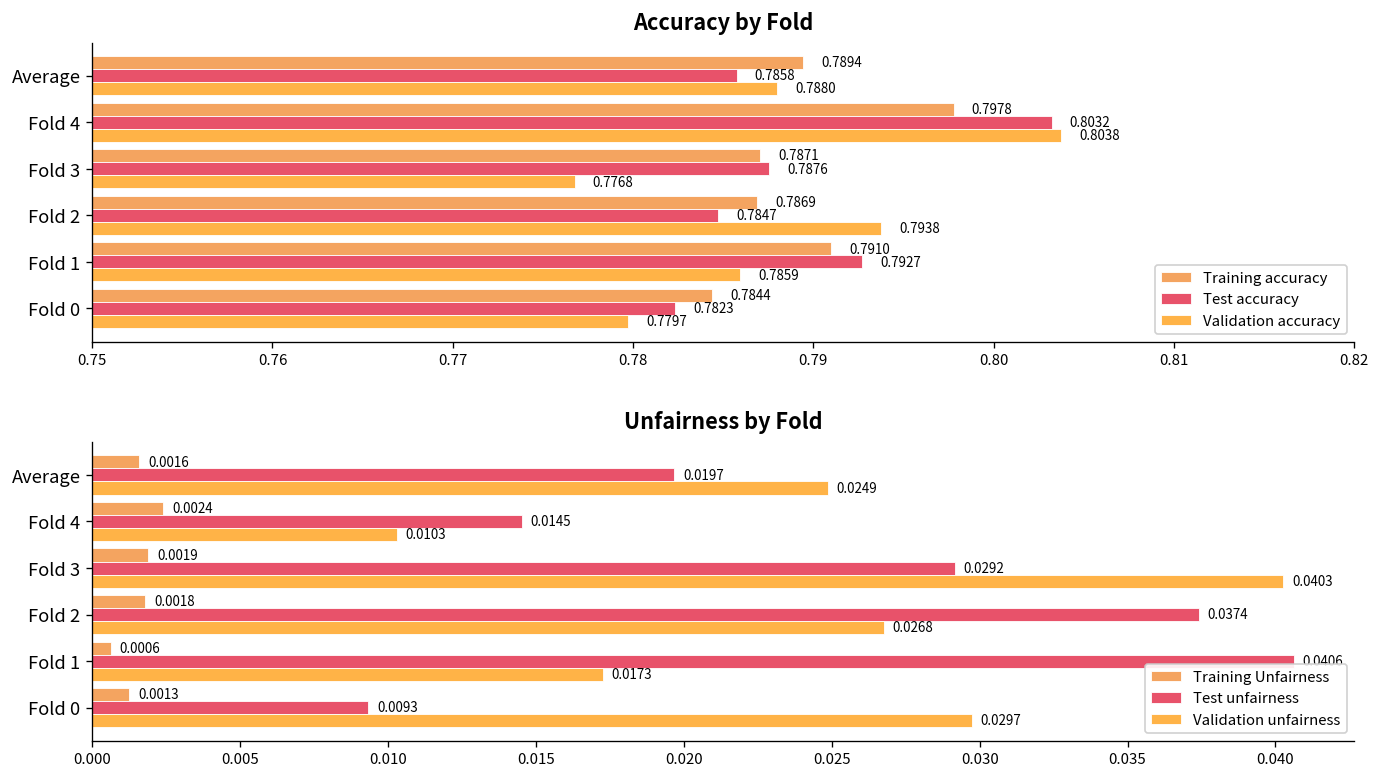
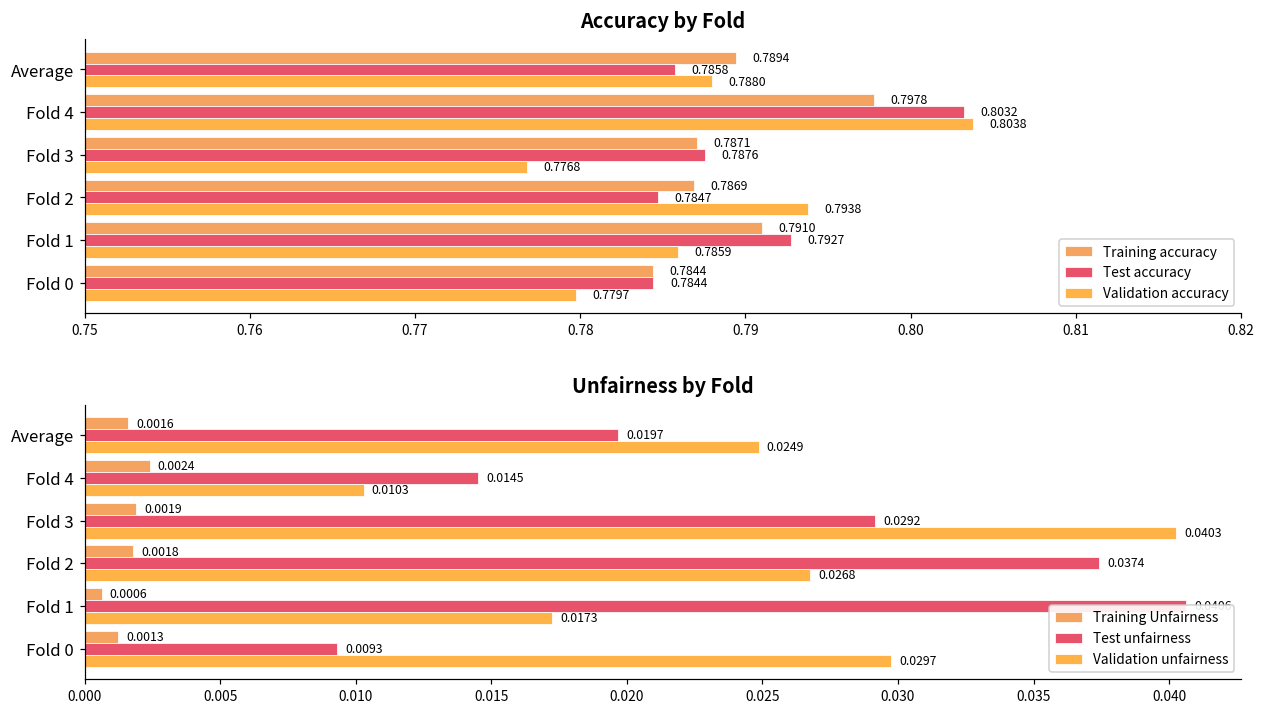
  {
    "Accuracy by Fold": {
      "Test accuracy": {
        "Average": 0.7858,
        "Fold 4": 0.8032,
        "Fold 3": 0.7876,
        "Fold 2": 0.7847,
        "Fold 1": 0.7927,
-       "Fold 0": 0.7823
+       "Fold 0": 0.7844
      }
    },
    "Unfairness by Fold": {
      "Test unfairness": {
        "Average": 0.0197,
        "Fold 4": 0.0145,
        "Fold 3": 0.0292,
        "Fold 2": 0.0374,
        "Fold 0": 0.0093
      }
    }
  }
